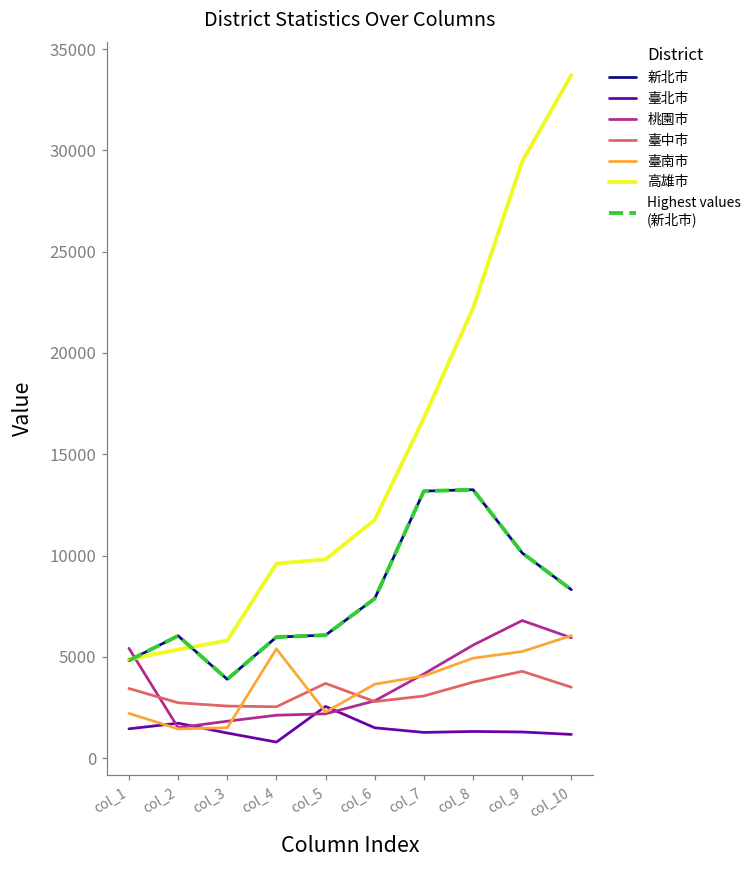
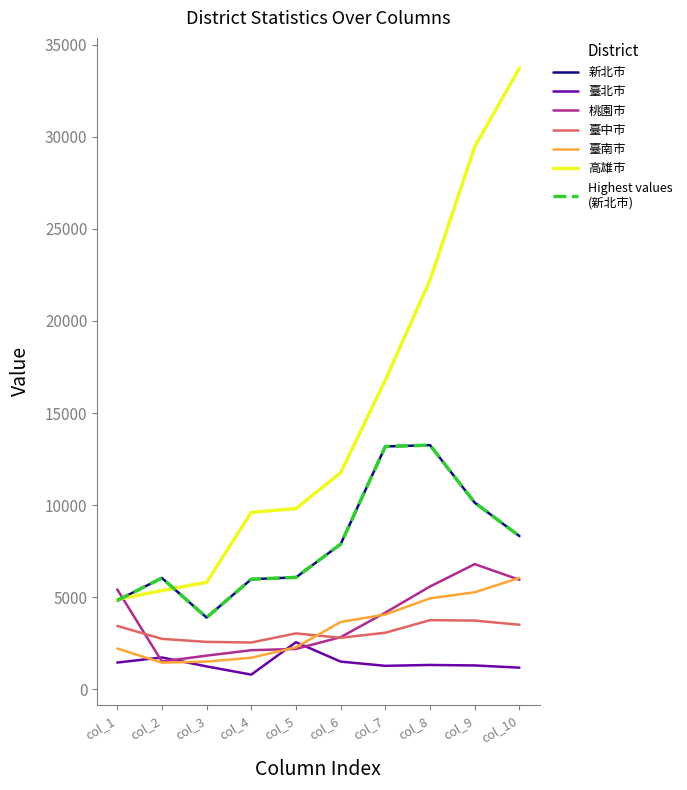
  {
    "Highest values (新北市)": {
      "col_2": 6000,
      "col_3": 3900,
      "col_4": 6000,
      "col_5": 6100,
      "col_6": 7900,
      "col_7": 13200,
      "col_8": 13300,
      "col_9": 10100,
      "col_10": 8300
    },
    "臺北市": {
      "col_1": 1500,
      "col_2": 1700,
      "col_3": 1200,
      "col_4": 800,
      "col_5": 2600,
      "col_6": 1500,
      "col_7": 1300,
      "col_8": 1300,
      "col_9": 1300,
      "col_10": 1200
    },
    "桃園市": {
      "col_1": 5400,
      "col_3": 1800,
      "col_4": 2100,
      "col_8": 5600,
      "col_9": 6800
    },
    "臺中市": {
      "col_1": 3400,
      "col_2": 2700,
      "col_3": 2600,
      "col_4": 2500,
-     "col_5": 3700,
+     "col_5": 3000,
      "col_7": 3100,
      "col_8": 3800,
-     "col_9": 4300,
+     "col_9": 3700,
      "col_10": 3500
    },
    "臺南市": {
      "col_1": 2200,
      "col_3": 1500,
-     "col_4": 5400,
+     "col_4": 1700,
      "col_6": 3700,
      "col_8": 4900,
      "col_9": 5300
    },
    "高雄市": {
      "col_2": 5400,
      "col_3": 5800,
      "col_4": 9600,
      "col_5": 9800,
      "col_6": 11800,
      "col_7": 16800,
      "col_8": 22200,
      "col_9": 29500,
      "col_10": 33700
    }
  }
